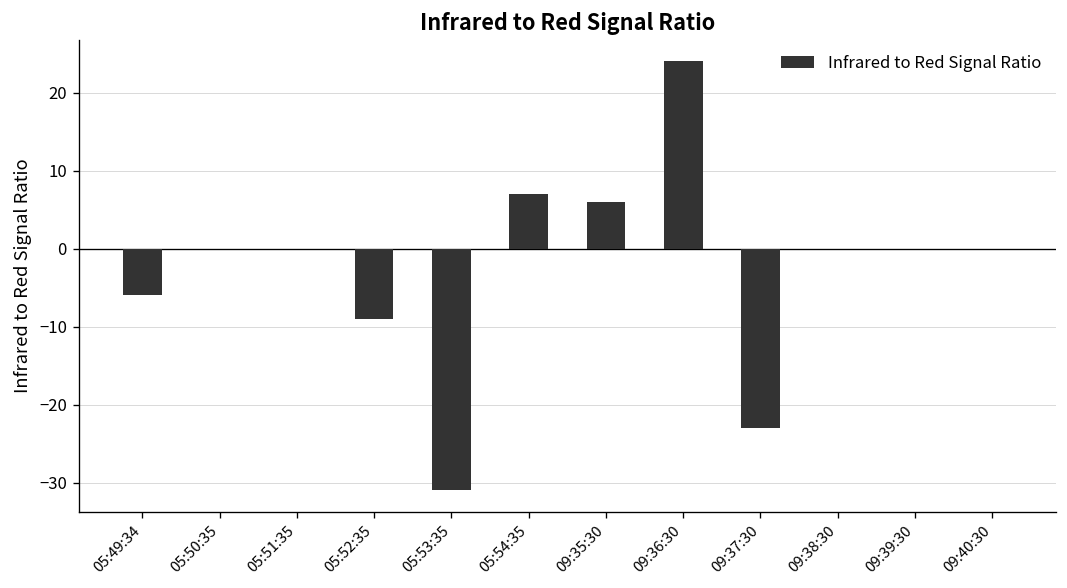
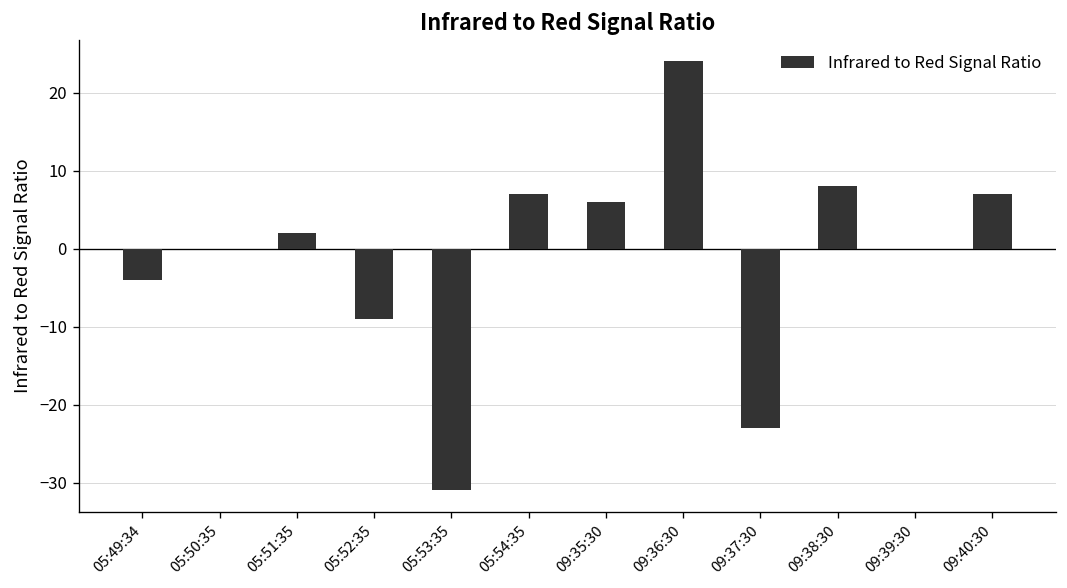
  {
-   "05:49:34": -6,
+   "05:49:34": -4,
    "05:50:35": 0,
-   "05:51:35": 0,
+   "05:51:35": 2,
    "05:52:35": -9,
    "05:53:35": -31,
    "05:54:35": 7,
    "09:35:30": 6,
    "09:36:30": 24,
    "09:37:30": -23,
-   "09:38:30": 0,
+   "09:38:30": 8,
    "09:39:30": 0,
-   "09:40:30": 0
+   "09:40:30": 7
  }
